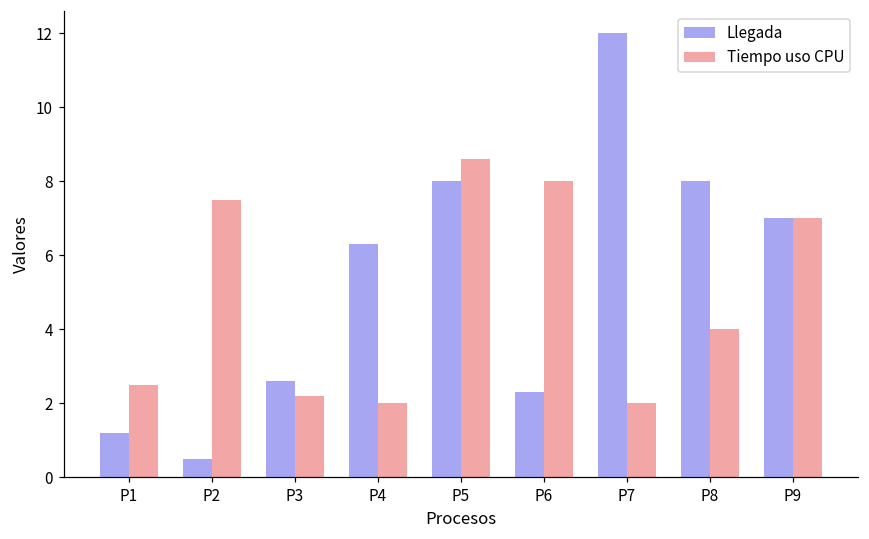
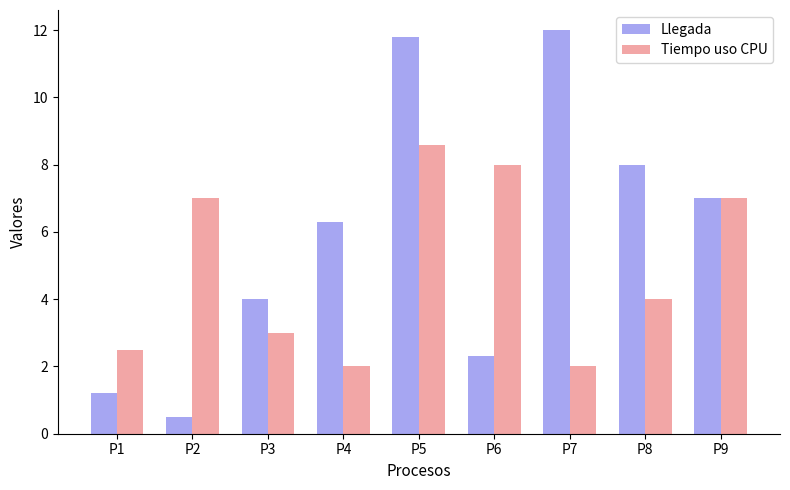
  {
    "Llegada": {
      "P1": 1.2,
      "P2": 0.5,
-     "P3": 2.6,
+     "P3": 4.0,
      "P4": 6.3,
-     "P5": 8.0,
+     "P5": 11.8,
      "P6": 2.3,
      "P7": 12.0,
      "P8": 8.0,
      "P9": 7.0
    },
    "Tiempo uso CPU": {
      "P1": 2.5,
-     "P2": 7.5,
-     "P3": 2.2,
+     "P2": 7.0,
+     "P3": 3.0,
      "P4": 2.0,
      "P5": 8.6,
      "P6": 8.0,
      "P7": 2.0,
      "P8": 4.0,
      "P9": 7.0
    }
  }
